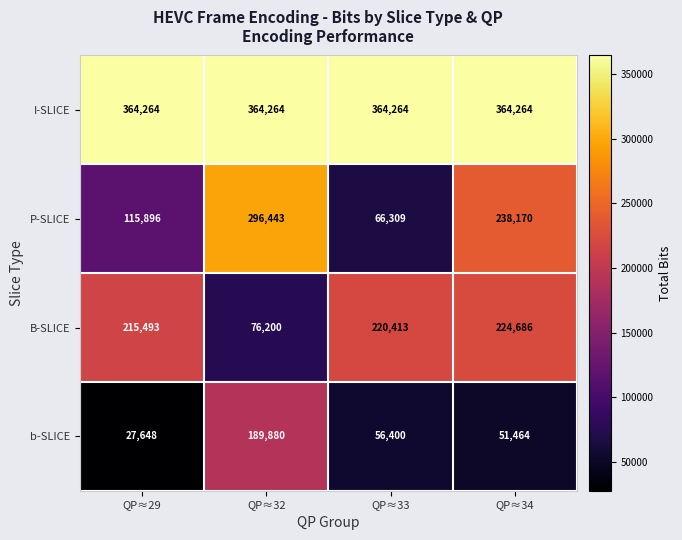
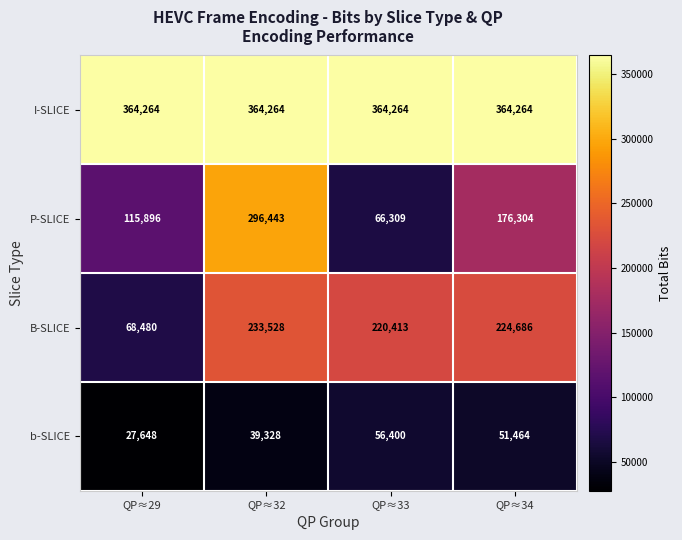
  {
    "I-SLICE": {
      "QP≈29": "364,264",
      "QP≈32": "364,264",
      "QP≈33": "364,264",
      "QP≈34": "364,264"
    },
    "P-SLICE": {
      "QP≈29": "115,896",
      "QP≈32": "296,443",
      "QP≈33": "66,309",
-     "QP≈34": "238,170"
+     "QP≈34": "176,304"
    },
    "B-SLICE": {
-     "QP≈29": "215,493",
-     "QP≈32": "76,200",
+     "QP≈29": "68,480",
+     "QP≈32": "233,528",
      "QP≈33": "220,413",
      "QP≈34": "224,686"
    },
    "b-SLICE": {
      "QP≈29": "27,648",
-     "QP≈32": "189,880",
+     "QP≈32": "39,328",
      "QP≈33": "56,400",
      "QP≈34": "51,464"
    }
  }
